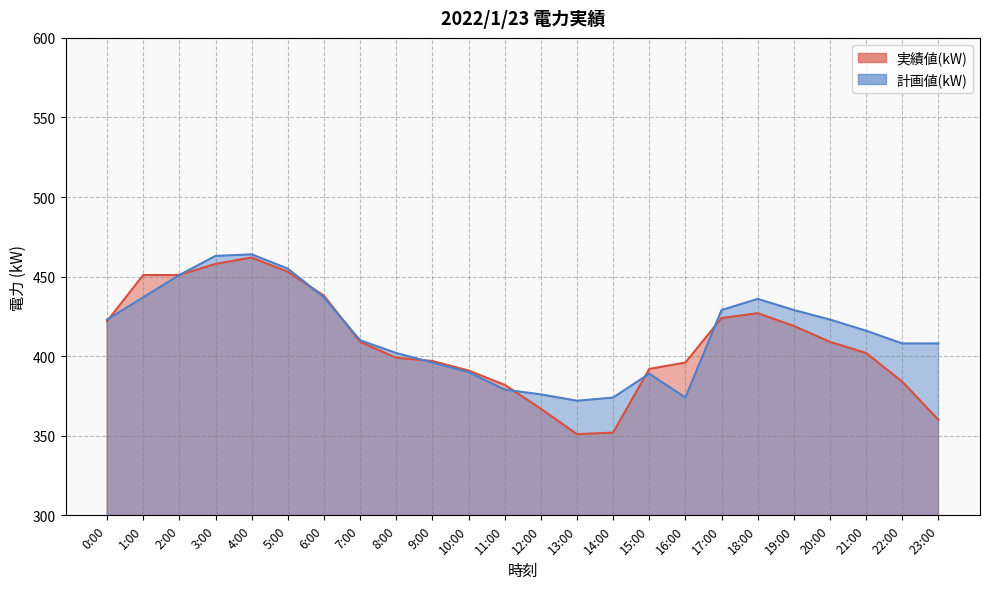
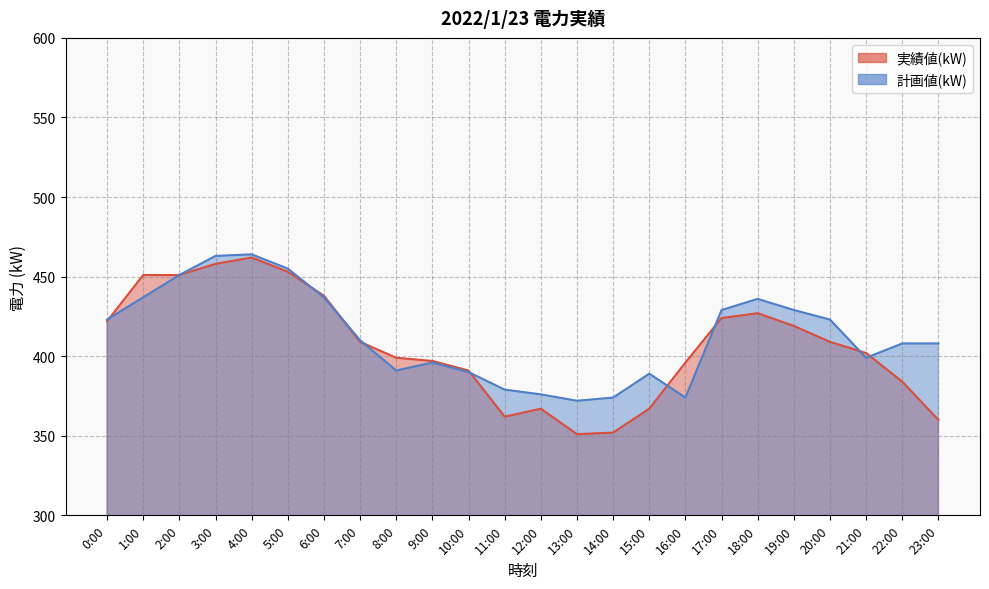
  {
    "実績値(kW)": {
      "1:00": 451,
      "3:00": 458,
      "4:00": 462,
      "5:00": 453,
      "8:00": 399,
-     "11:00": 382,
+     "11:00": 362,
      "12:00": 367,
      "13:00": 351,
      "14:00": 352,
-     "15:00": 392,
+     "15:00": 367,
      "16:00": 396,
      "17:00": 424,
      "18:00": 427,
      "19:00": 419,
      "20:00": 409,
      "21:00": 402,
      "22:00": 384,
      "23:00": 360
    },
    "計画値(kW)": {
      "1:00": 437,
      "3:00": 463,
      "4:00": 464,
      "5:00": 455,
-     "8:00": 402,
+     "8:00": 391,
      "11:00": 379,
      "12:00": 376,
      "13:00": 372,
      "14:00": 374,
      "15:00": 389,
      "16:00": 374,
      "17:00": 429,
      "18:00": 436,
      "19:00": 429,
      "20:00": 423,
-     "21:00": 416,
+     "21:00": 399,
      "22:00": 408,
      "23:00": 408
    }
  }
